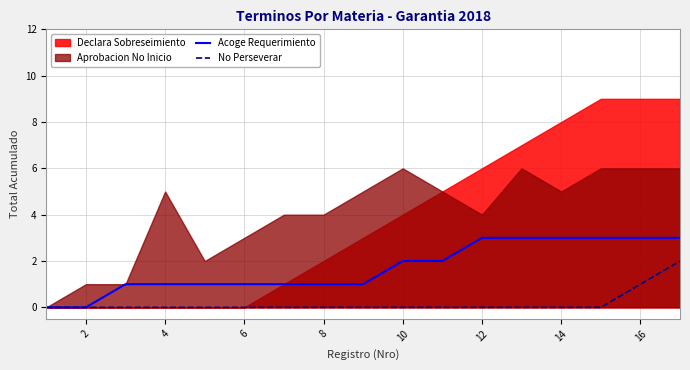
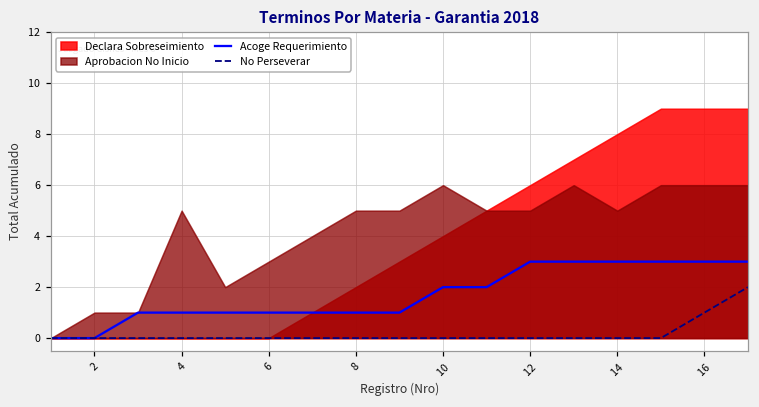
  {
    "Acoge Requerimiento": {
      "4": 1,
      "6": 1,
      "8": 1,
      "10": 2,
      "12": 3,
      "14": 3,
      "16": 3
    },
    "Declara Sobreseimiento": {
      "8": 2,
      "10": 4,
      "12": 6,
      "14": 8,
      "16": 9
    },
    "Aprobacion No Inicio": {
      "2": 1,
      "4": 5,
      "6": 3,
-     "8": 4,
+     "8": 5,
      "10": 6,
-     "12": 4,
+     "12": 5,
      "14": 5,
      "16": 6
    },
    "No Perseverar": {
      "8": 0,
      "10": 0,
      "12": 0,
      "14": 0,
      "16": 1
    }
  }
